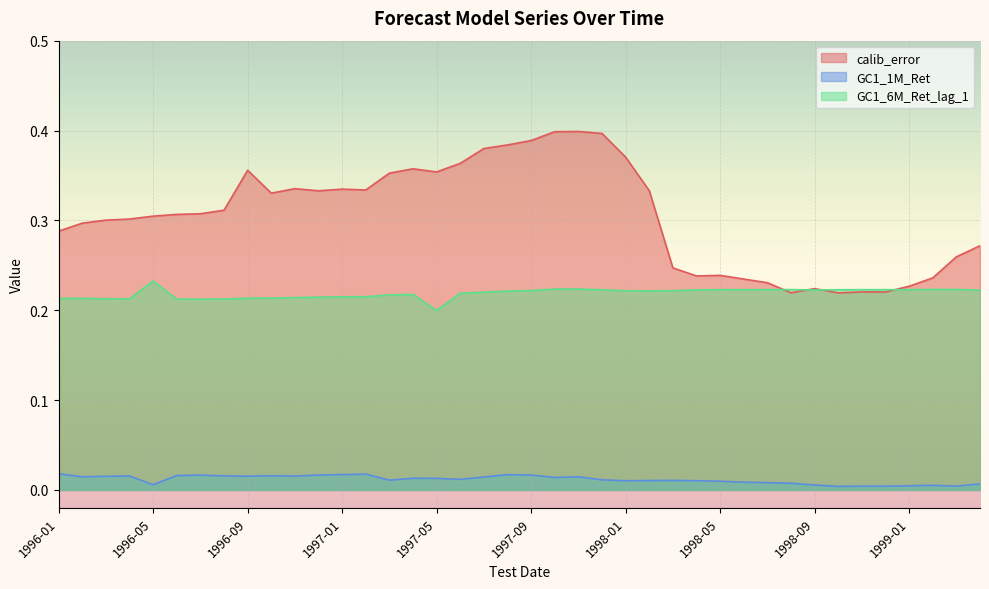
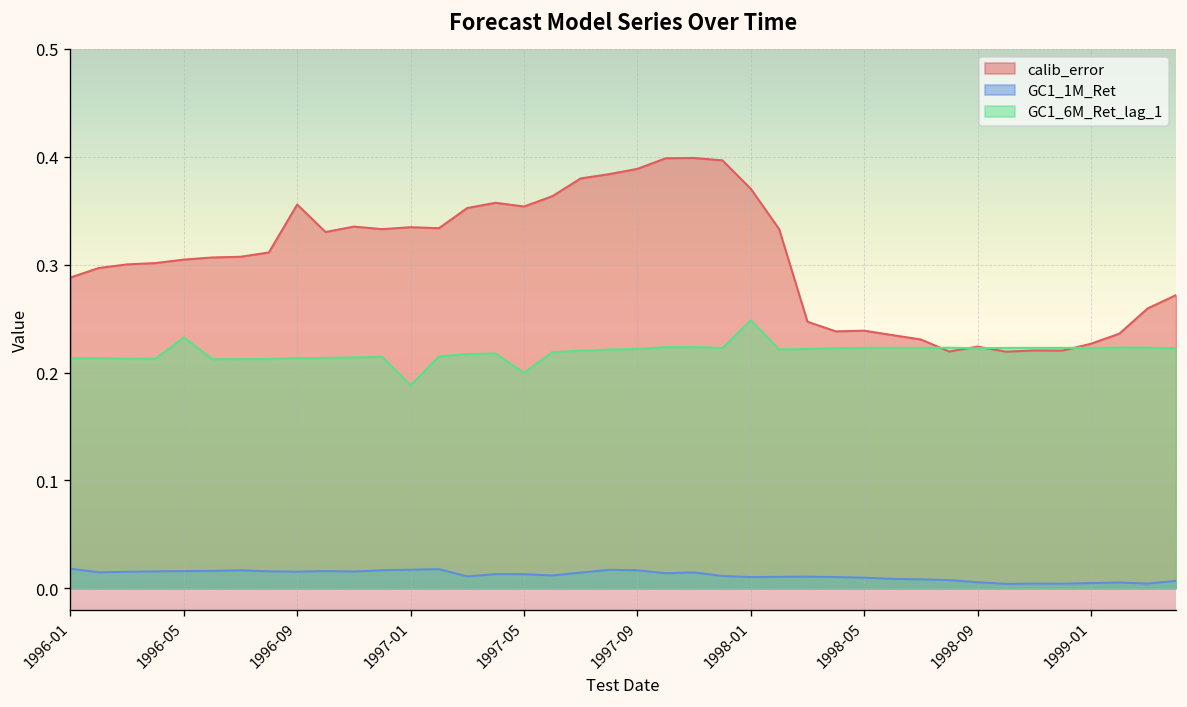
  {
    "calib_error": {
      "1996-01": 0.29,
      "1996-05": 0.30,
      "1996-09": 0.36,
      "1997-01": 0.33,
      "1997-05": 0.35,
      "1997-09": 0.39,
      "1998-01": 0.37,
      "1998-05": 0.24,
      "1999-01": 0.23
    },
    "GC1_1M_Ret": {
      "1996-01": 0.02,
-     "1996-05": 0.01,
+     "1996-05": 0.02,
      "1996-09": 0.02,
      "1997-01": 0.02,
      "1997-05": 0.01,
      "1997-09": 0.02,
      "1998-01": 0.01,
      "1998-05": 0.01,
      "1998-09": 0.01,
      "1999-01": 0.00
    },
    "GC1_6M_Ret_lag_1": {
      "1996-01": 0.21,
      "1996-05": 0.23,
      "1996-09": 0.21,
-     "1997-01": 0.21,
+     "1997-01": 0.19,
      "1997-05": 0.20,
      "1997-09": 0.22,
-     "1998-01": 0.22,
+     "1998-01": 0.25,
      "1998-05": 0.22,
      "1999-01": 0.22
    }
  }
